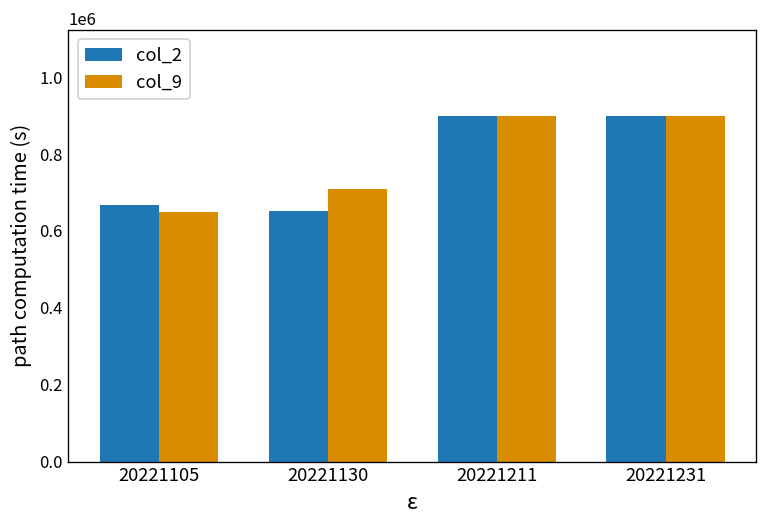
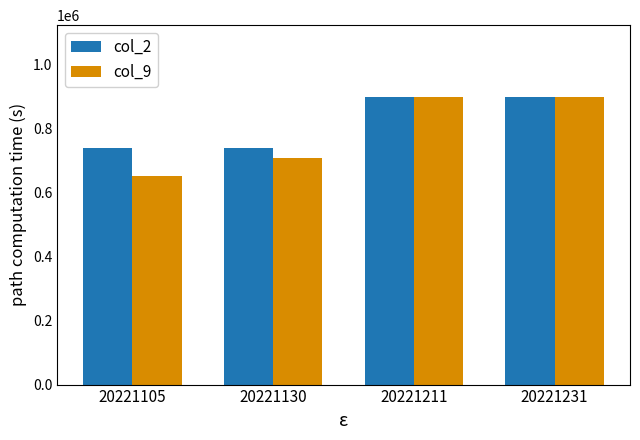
  {
    "col_2": {
-     "20221105": 670000,
-     "20221130": 650000,
+     "20221105": 740000,
+     "20221130": 740000,
      "20221211": 900000,
      "20221231": 900000
    },
    "col_9": {
      "20221105": 650000,
      "20221130": 710000,
      "20221211": 900000,
      "20221231": 900000
    }
  }
